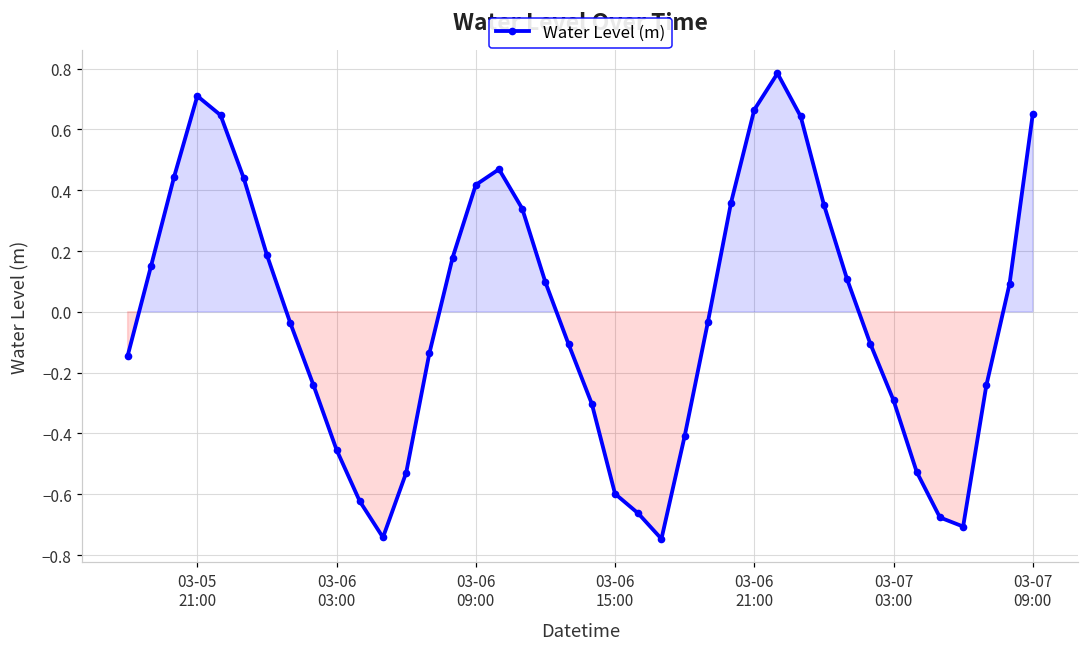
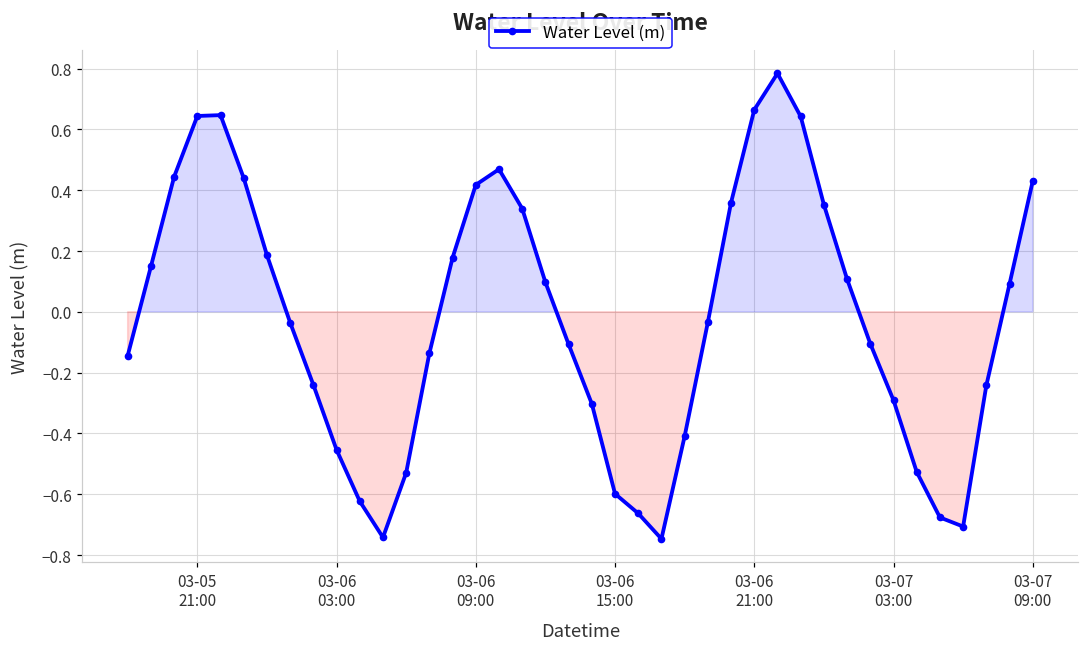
  {
-   "03-05 21:00": 0.71,
+   "03-05 21:00": 0.64,
    "03-06 03:00": -0.45,
    "03-06 09:00": 0.42,
    "03-06 15:00": -0.60,
    "03-06 21:00": 0.66,
    "03-07 03:00": -0.29,
-   "03-07 09:00": 0.65
+   "03-07 09:00": 0.43
  }
